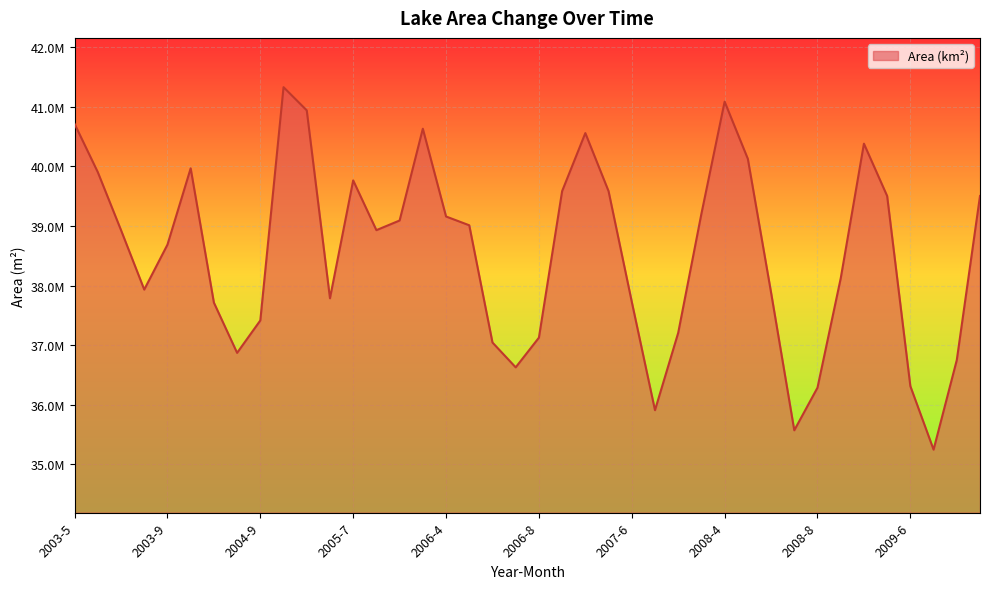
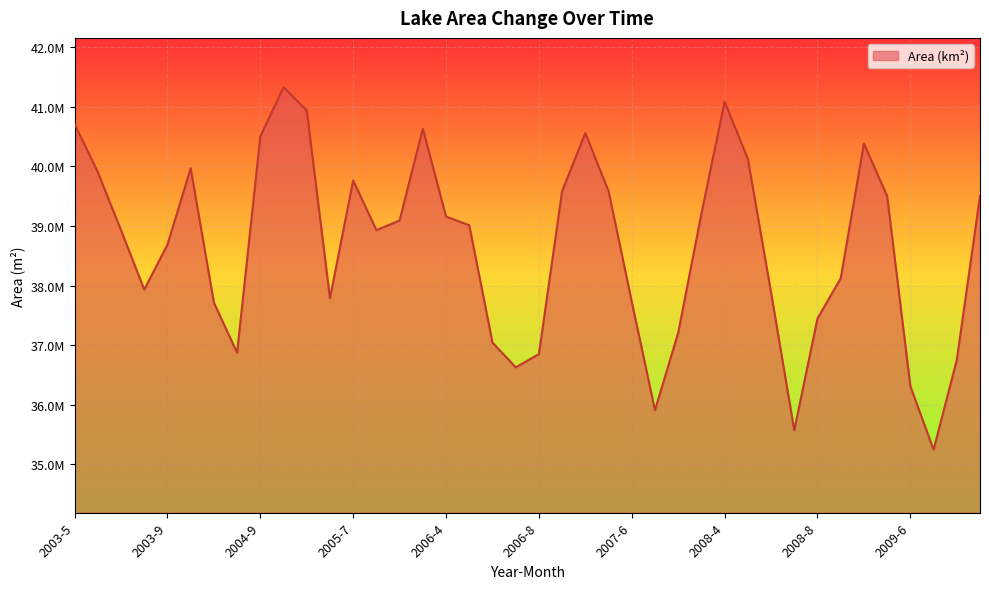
  {
    "2003-5": 40700000,
    "2003-9": 38700000,
-   "2004-9": 37400000,
+   "2004-9": 40500000,
    "2005-7": 39800000,
    "2006-4": 39200000,
-   "2006-8": 37100000,
+   "2006-8": 36800000,
    "2007-6": 37700000,
    "2008-4": 41100000,
-   "2008-8": 36300000,
+   "2008-8": 37400000,
    "2009-6": 36300000
  }
